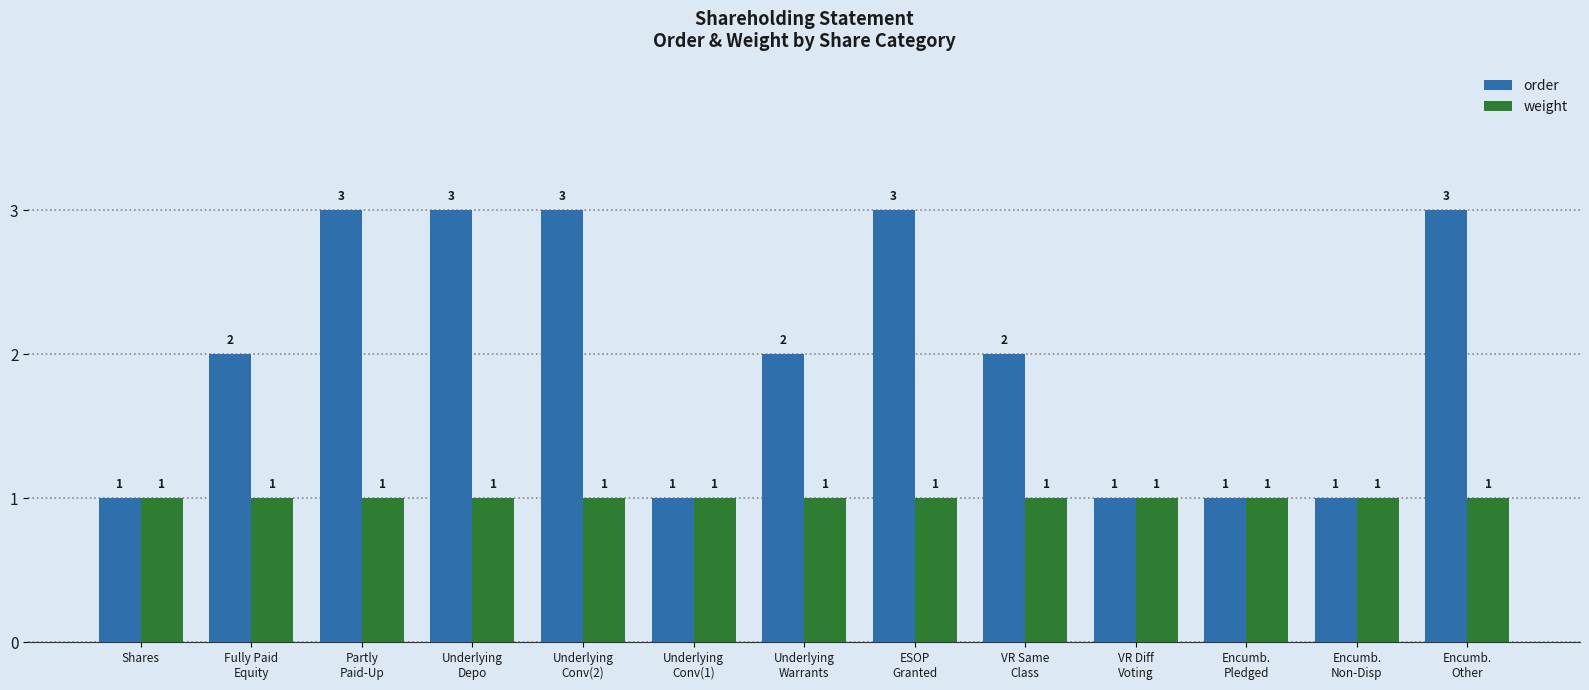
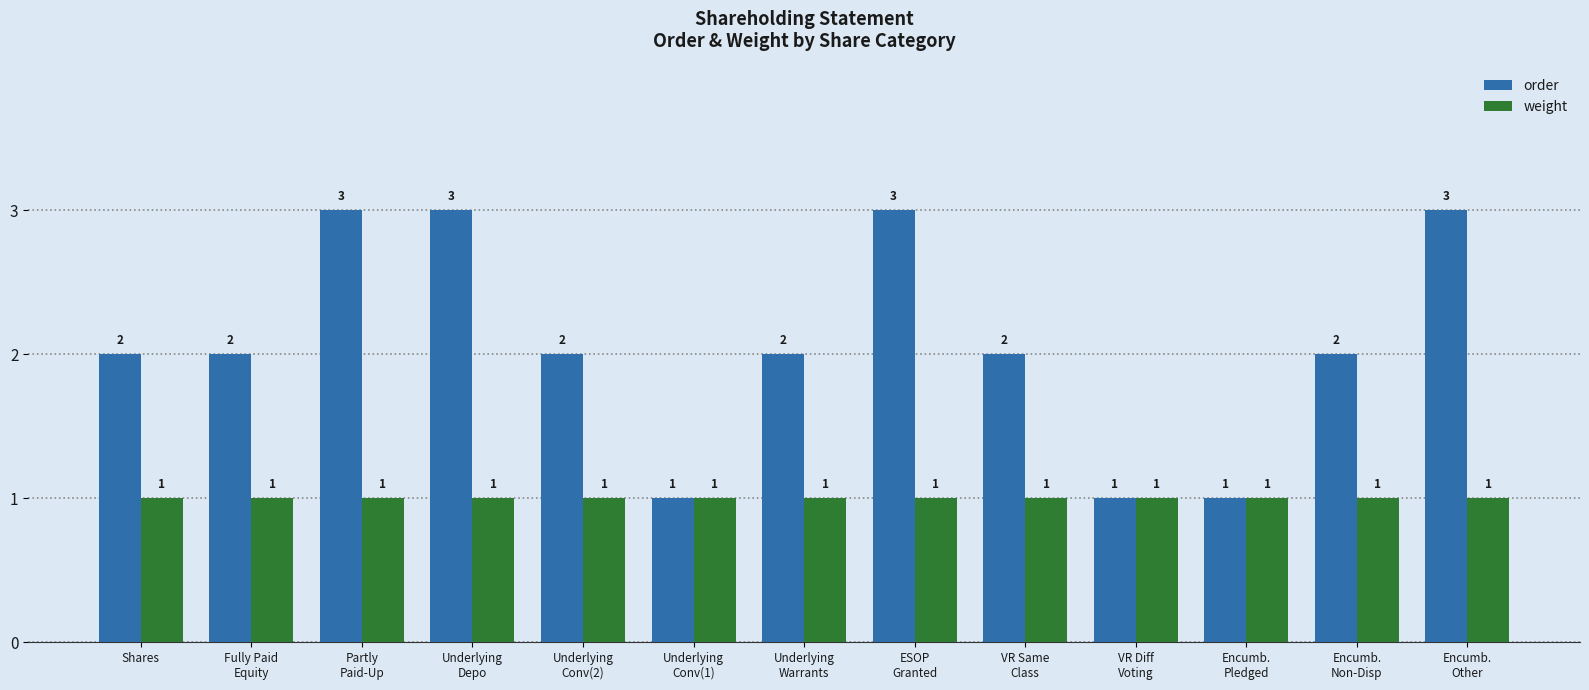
  {
    "order": {
-     "Shares": 1,
+     "Shares": 2,
      "Fully Paid Equity": 2,
      "Partly Paid-Up": 3,
      "Underlying Depo": 3,
-     "Underlying Conv(2)": 3,
+     "Underlying Conv(2)": 2,
      "Underlying Conv(1)": 1,
      "Underlying Warrants": 2,
      "ESOP Granted": 3,
      "VR Same Class": 2,
      "VR Diff Voting": 1,
      "Encumb. Pledged": 1,
-     "Encumb. Non-Disp": 1,
+     "Encumb. Non-Disp": 2,
      "Encumb. Other": 3
    },
    "weight": {
      "Shares": 1,
      "Fully Paid Equity": 1,
      "Partly Paid-Up": 1,
      "Underlying Depo": 1,
      "Underlying Conv(2)": 1,
      "Underlying Conv(1)": 1,
      "Underlying Warrants": 1,
      "ESOP Granted": 1,
      "VR Same Class": 1,
      "VR Diff Voting": 1,
      "Encumb. Pledged": 1,
      "Encumb. Non-Disp": 1,
      "Encumb. Other": 1
    }
  }
